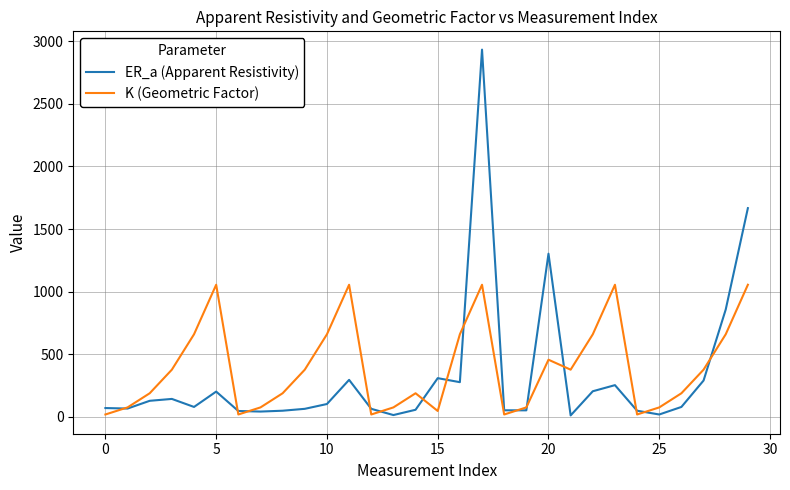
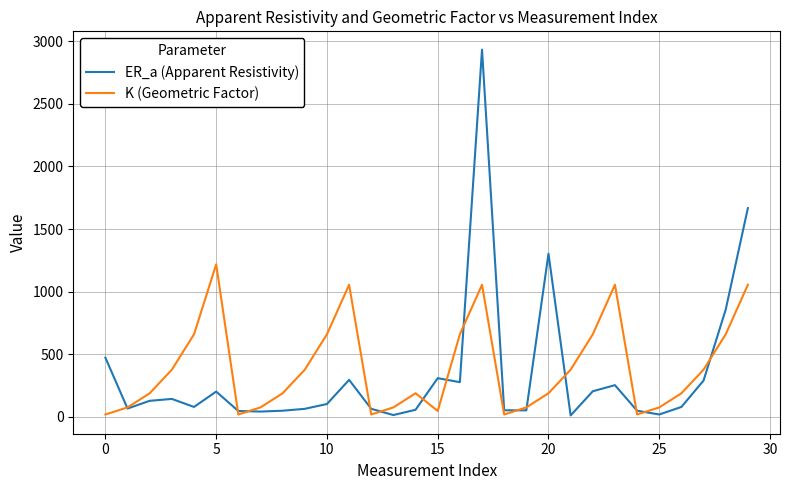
  {
    "ER_a (Apparent Resistivity)": {
-     "0": 70,
+     "0": 470,
      "5": 200,
      "10": 100,
      "15": 310,
      "20": 1300,
      "25": 20
    },
    "K (Geometric Factor)": {
      "0": 20,
-     "5": 1060,
+     "5": 1220,
      "10": 660,
      "15": 50,
-     "20": 460,
+     "20": 190,
      "25": 80
    }
  }
